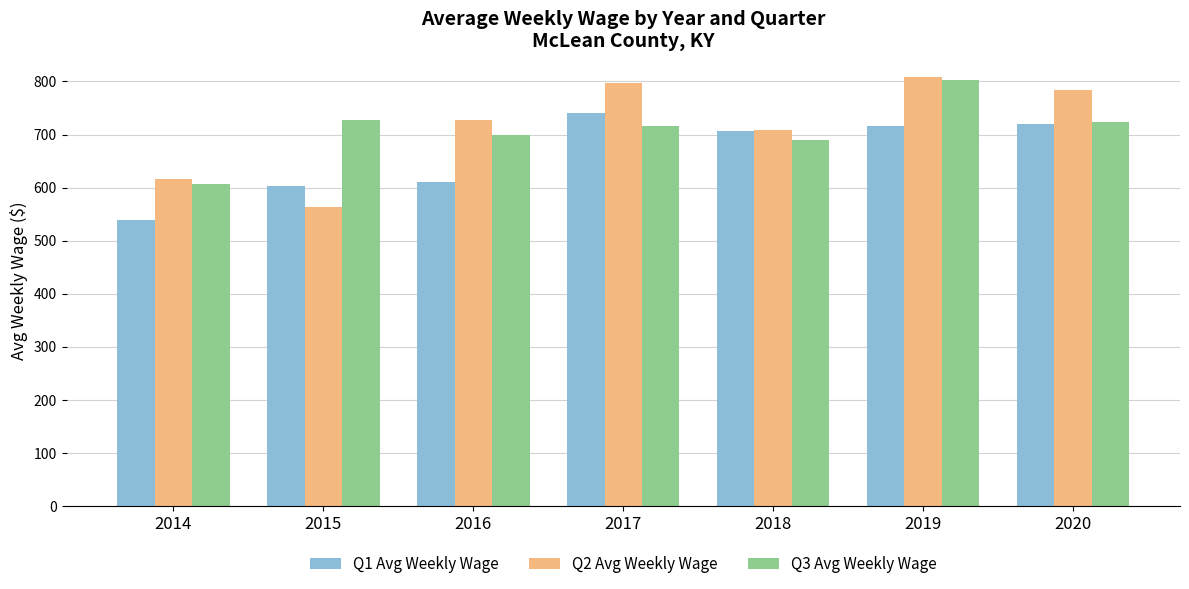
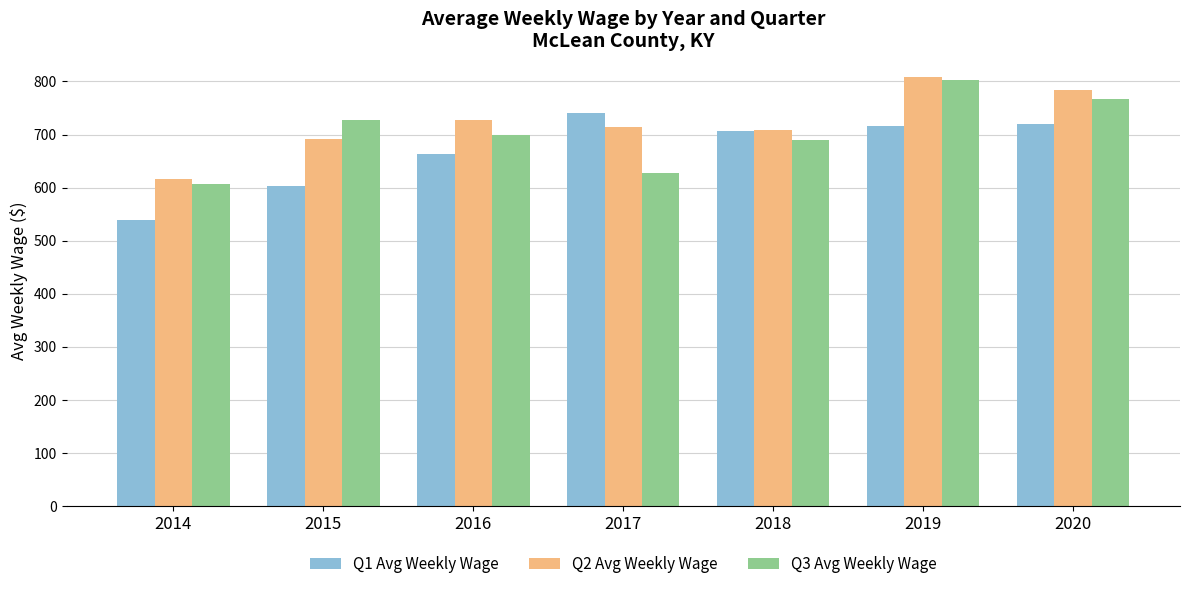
  {
    "Q1 Avg Weekly Wage": {
      "2014": 540,
      "2015": 600,
-     "2016": 610,
+     "2016": 660,
      "2017": 740,
      "2018": 710,
      "2019": 720,
      "2020": 720
    },
    "Q2 Avg Weekly Wage": {
      "2014": 620,
-     "2015": 560,
+     "2015": 690,
      "2016": 730,
-     "2017": 800,
+     "2017": 710,
      "2018": 710,
      "2019": 810,
      "2020": 780
    },
    "Q3 Avg Weekly Wage": {
      "2014": 610,
      "2015": 730,
      "2016": 700,
-     "2017": 720,
+     "2017": 630,
      "2018": 690,
      "2019": 800,
-     "2020": 720
+     "2020": 770
    }
  }
